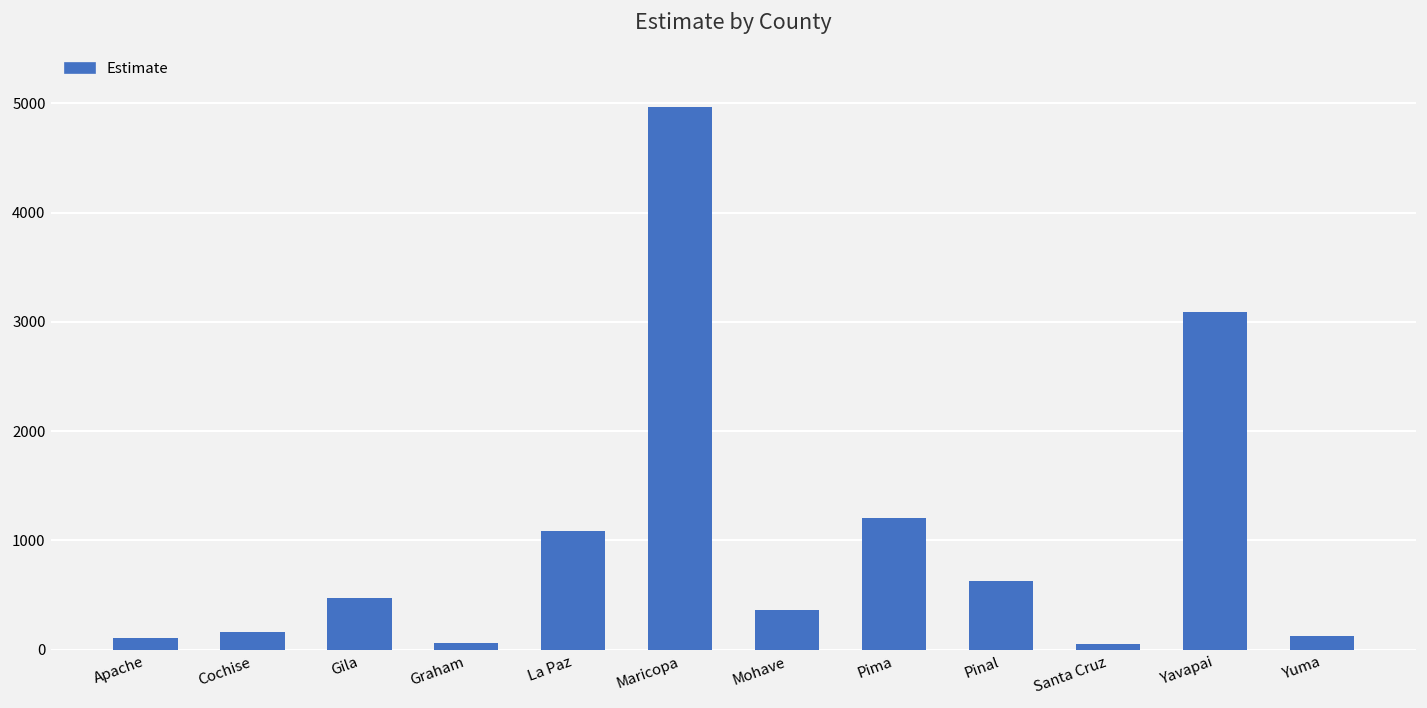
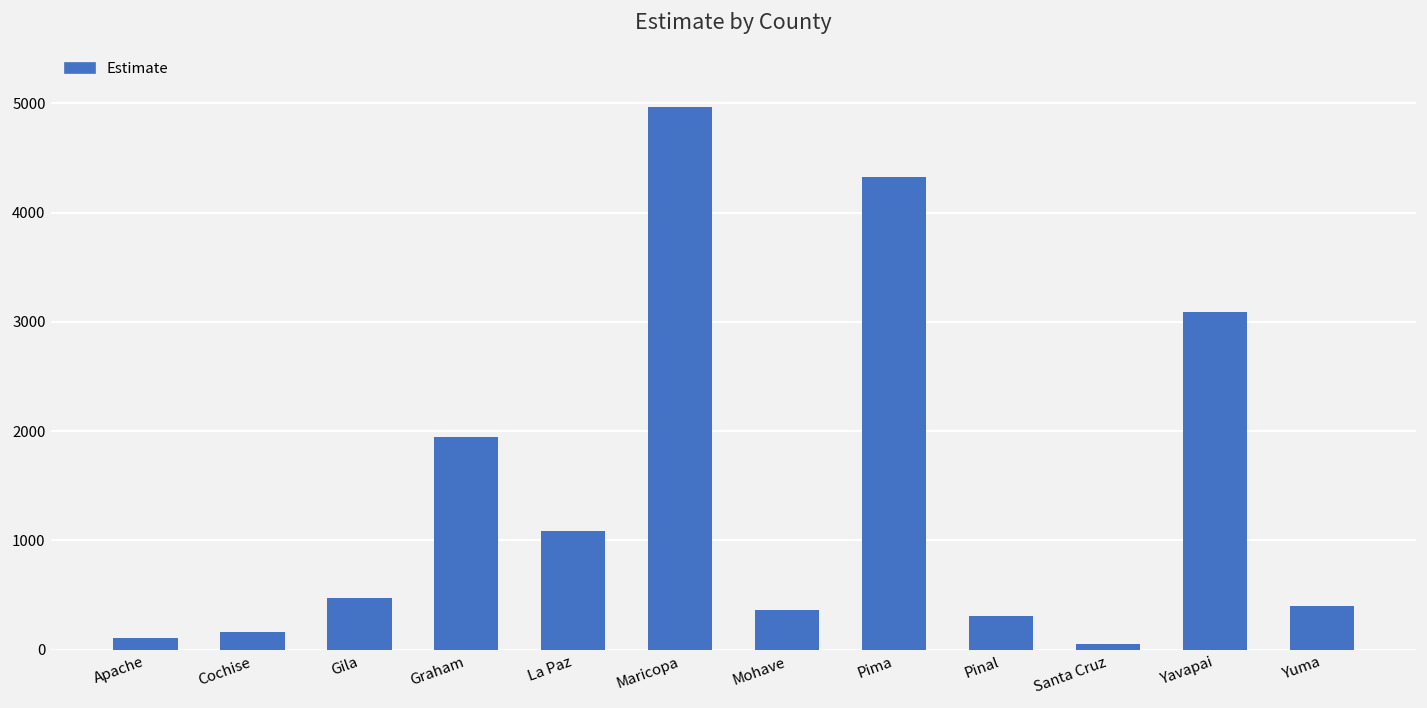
  {
    "Apache": 100,
    "Cochise": 200,
    "Gila": 500,
-   "Graham": 100,
+   "Graham": 1900,
    "La Paz": 1100,
    "Maricopa": 5000,
    "Mohave": 400,
-   "Pima": 1200,
-   "Pinal": 600,
+   "Pima": 4300,
+   "Pinal": 300,
    "Santa Cruz": 100,
    "Yavapai": 3100,
-   "Yuma": 100
+   "Yuma": 400
  }
